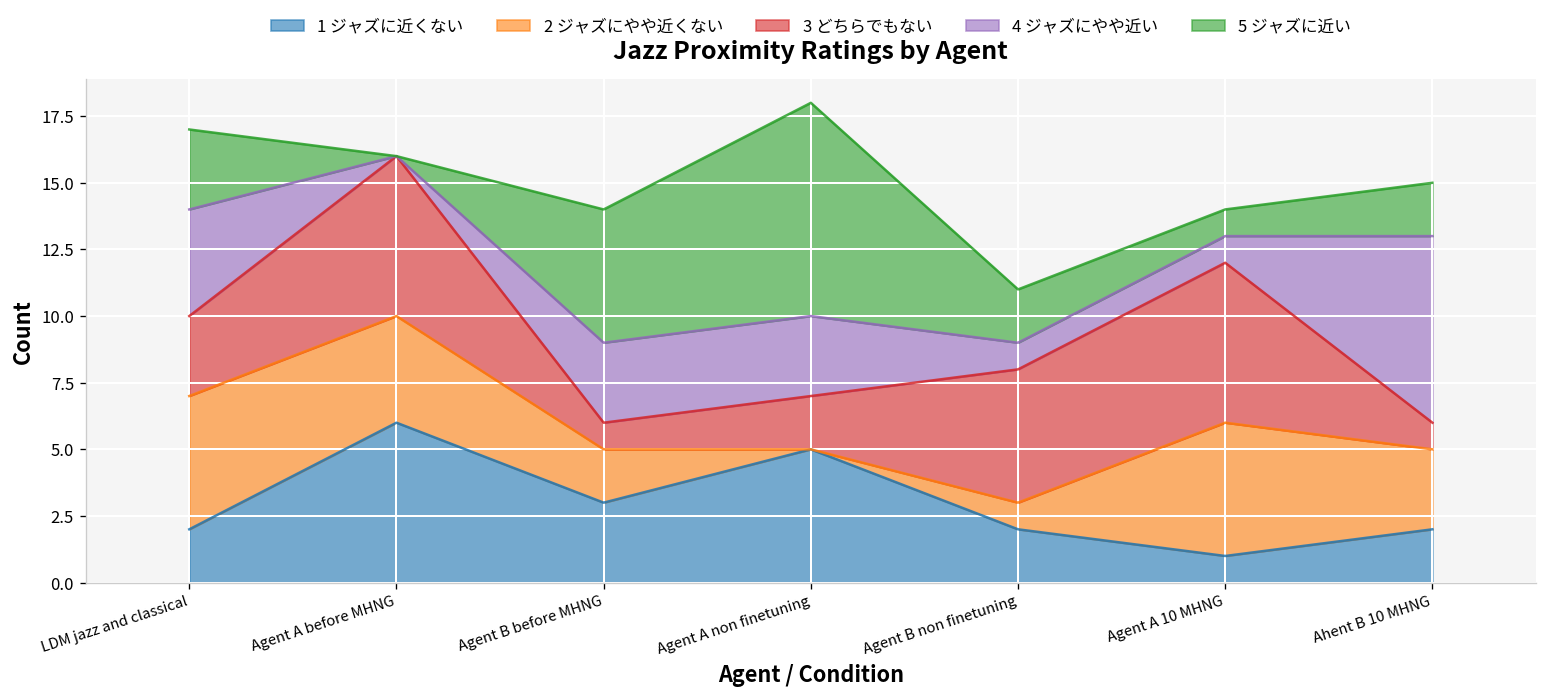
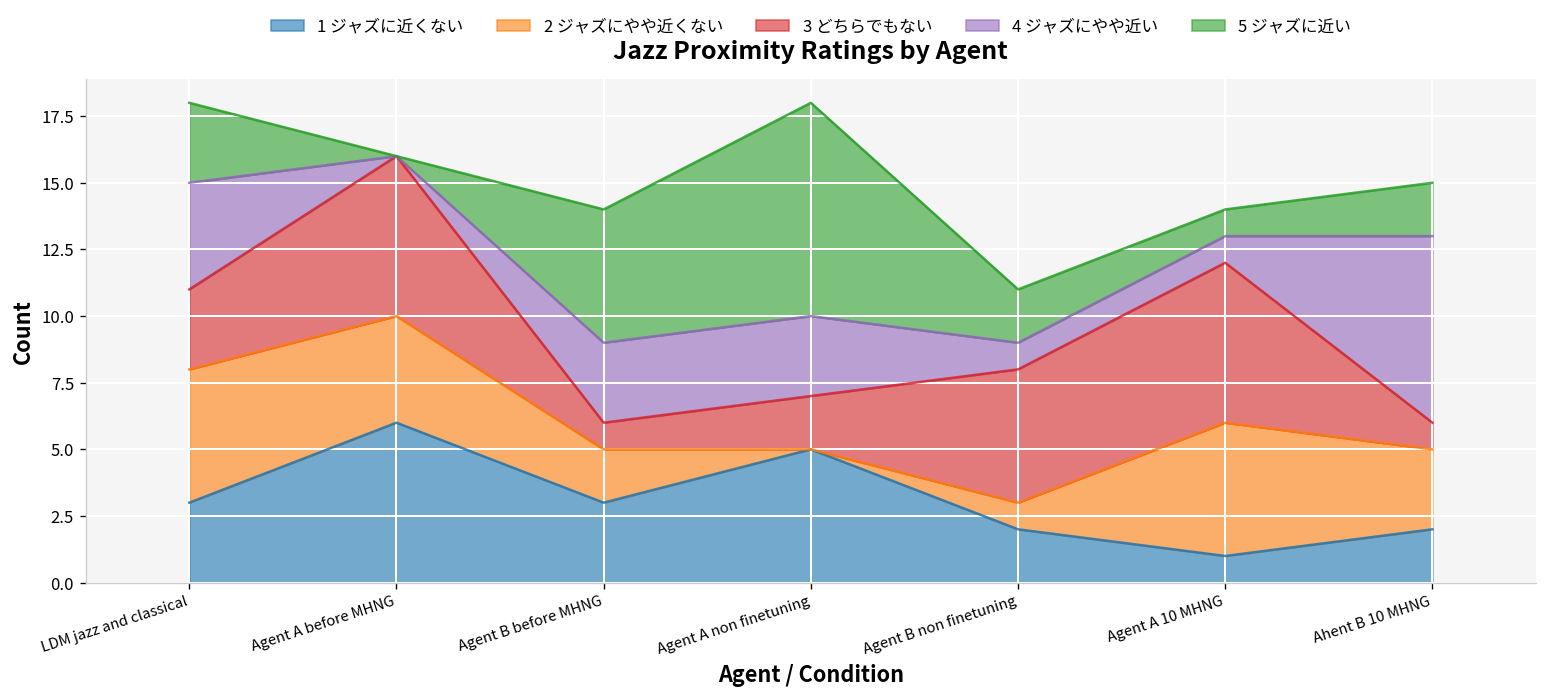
  {
    "1 ジャズに近くない": {
-     "LDM jazz and classical": 2,
+     "LDM jazz and classical": 3,
      "Agent A before MHNG": 6,
      "Agent B before MHNG": 3,
      "Agent B non finetuning": 2,
      "Agent A 10 MHNG": 1,
      "Ahent B 10 MHNG": 2
    },
    "2 ジャズにやや近くない": {
      "LDM jazz and classical": 5,
      "Agent A before MHNG": 4,
      "Agent B before MHNG": 2,
      "Agent B non finetuning": 1,
      "Agent A 10 MHNG": 5,
      "Ahent B 10 MHNG": 3
    },
    "3 どちらでもない": {
      "LDM jazz and classical": 3,
      "Agent B before MHNG": 1,
      "Agent A non finetuning": 2,
      "Agent B non finetuning": 5,
      "Agent A 10 MHNG": 6,
      "Ahent B 10 MHNG": 1
    },
    "4 ジャズにやや近い": {
      "LDM jazz and classical": 4,
      "Agent B before MHNG": 3,
      "Agent A non finetuning": 3,
      "Agent B non finetuning": 1,
      "Agent A 10 MHNG": 1,
      "Ahent B 10 MHNG": 7
    },
    "5 ジャズに近い": {
      "LDM jazz and classical": 3,
      "Agent B before MHNG": 5,
      "Agent A non finetuning": 8,
      "Agent B non finetuning": 2,
      "Agent A 10 MHNG": 1,
      "Ahent B 10 MHNG": 2
    }
  }
